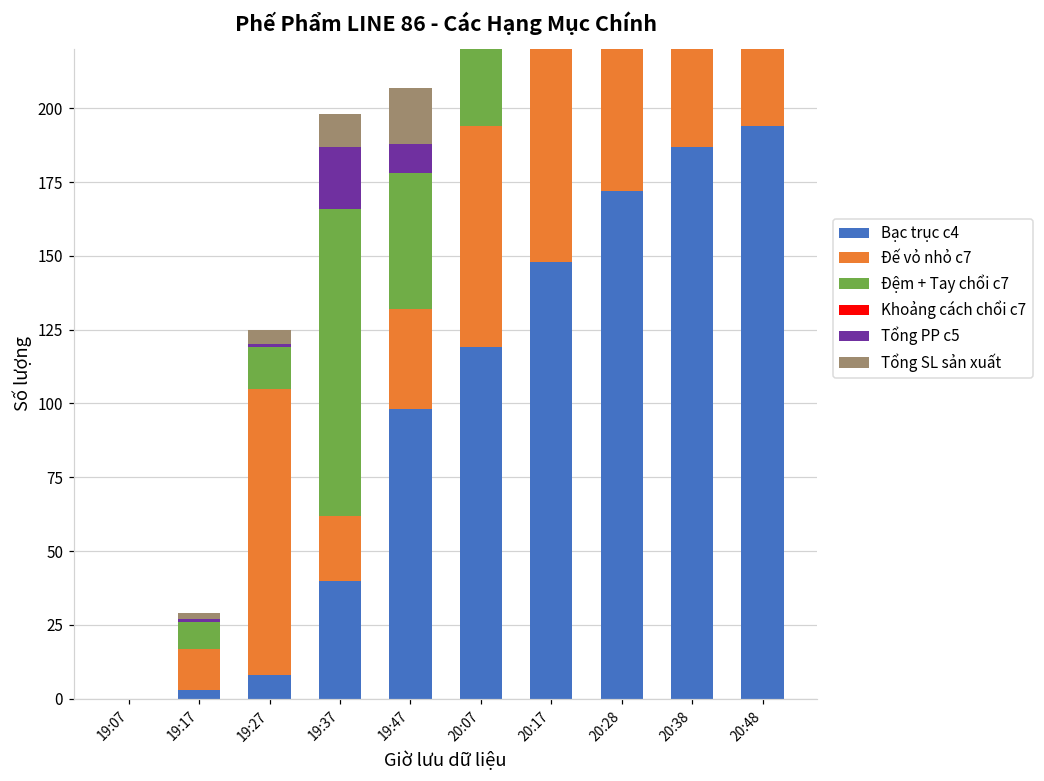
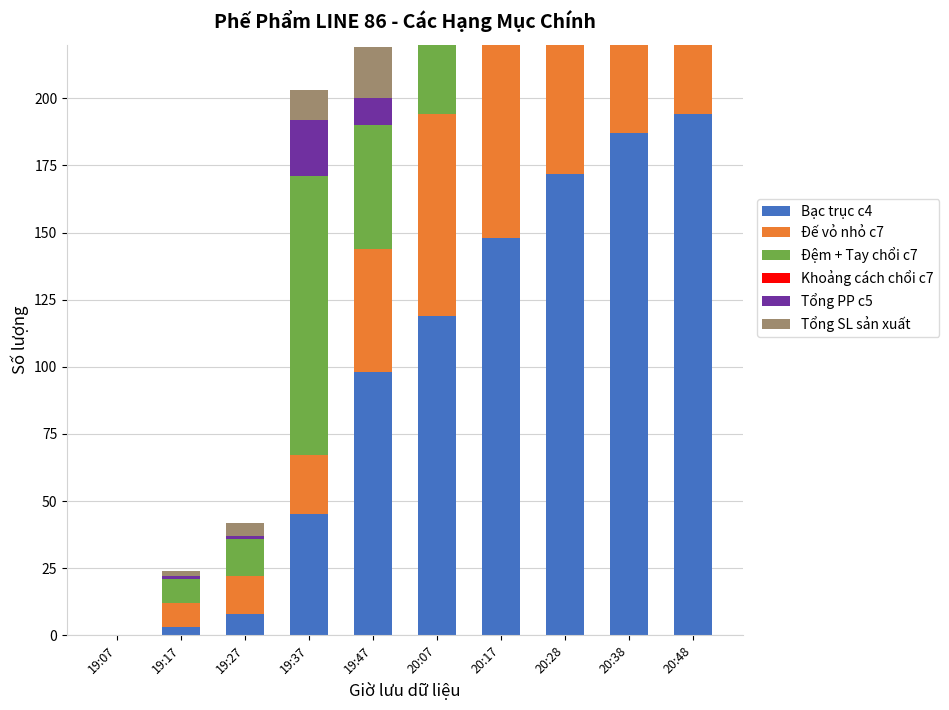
  {
    "Bạc trục c4": {
      "19:07": 0,
      "19:17": 3,
      "19:27": 8,
-     "19:37": 40,
+     "19:37": 45,
      "19:47": 98,
      "20:07": 119,
      "20:17": 148,
      "20:28": 172,
      "20:38": 187,
      "20:48": 194
    },
    "Đế vỏ nhỏ c7": {
      "19:07": 0,
-     "19:17": 14,
-     "19:27": 97,
+     "19:17": 9,
+     "19:27": 14,
      "19:37": 22,
-     "19:47": 34,
+     "19:47": 46,
      "20:07": 75
    },
    "Khoảng cách chổi c7": {
      "19:07": 0
    },
    "Tổng PP c5": {
      "19:07": 0,
      "19:17": 1,
      "19:27": 1,
      "19:37": 21,
      "19:47": 10
    },
    "Tổng SL sản xuất": {
      "19:07": 0,
      "19:17": 2,
      "19:27": 5,
      "19:37": 11,
      "19:47": 19
    }
  }
